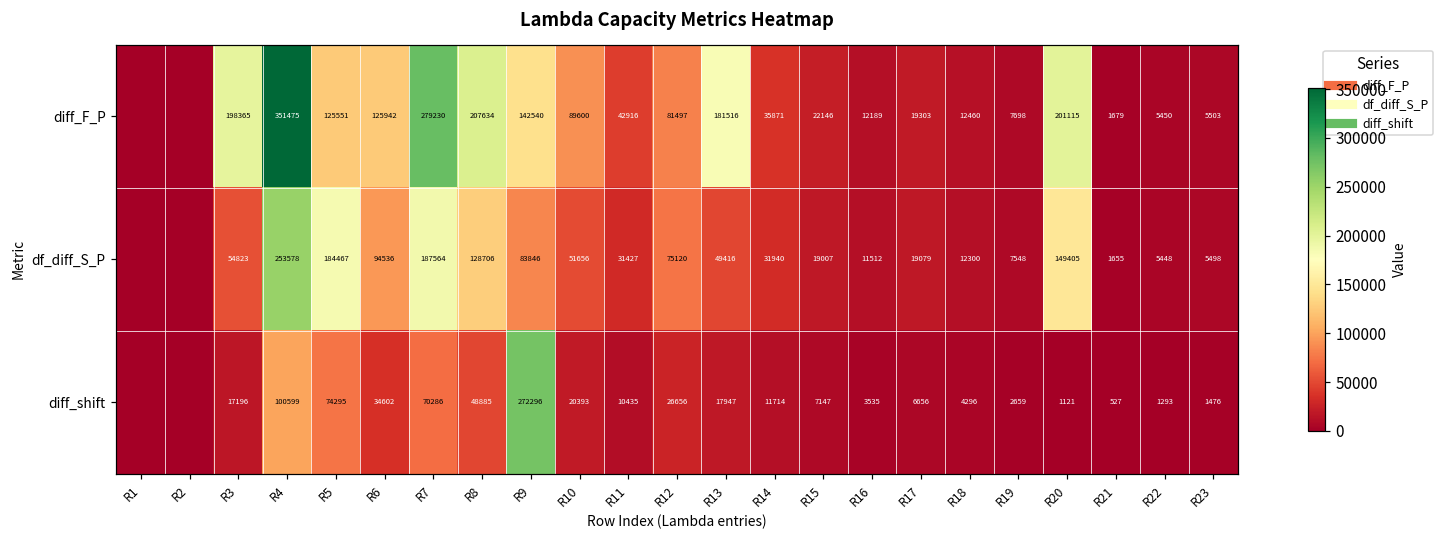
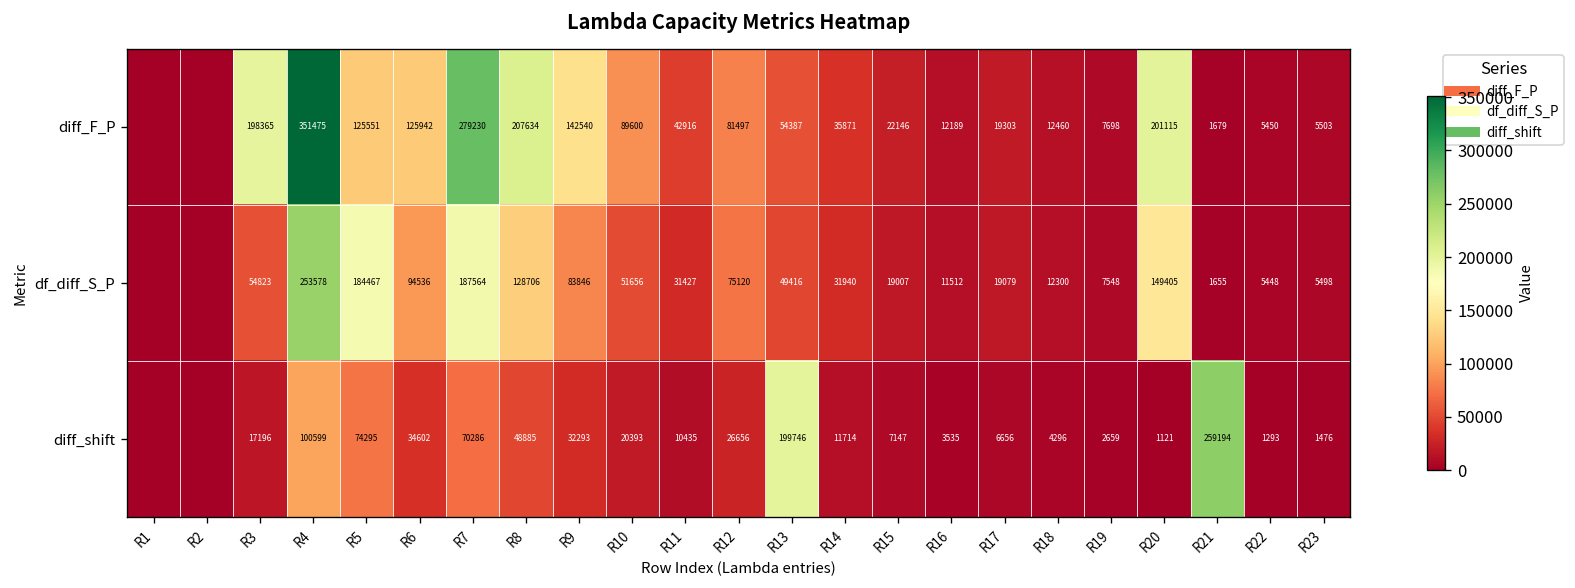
  {
    "diff_F_P": {
      "R3": 198365,
      "R4": 351475,
      "R5": 125551,
      "R6": 125942,
      "R7": 279230,
      "R8": 207634,
      "R9": 142540,
      "R10": 89600,
      "R11": 42916,
      "R12": 81497,
-     "R13": 181516,
+     "R13": 54387,
      "R14": 35871,
      "R15": 22146,
      "R16": 12189,
      "R17": 19303,
      "R18": 12460,
      "R19": 7698,
      "R20": 201115,
      "R21": 1679,
      "R22": 5450,
      "R23": 5503
    },
    "df_diff_S_P": {
      "R3": 54823,
      "R4": 253578,
      "R5": 184467,
      "R6": 94536,
      "R7": 187564,
      "R8": 128706,
      "R9": 83846,
      "R10": 51656,
      "R11": 31427,
      "R12": 75120,
      "R13": 49416,
      "R14": 31940,
      "R15": 19007,
      "R16": 11512,
      "R17": 19079,
      "R18": 12300,
      "R19": 7548,
      "R20": 149405,
      "R21": 1655,
      "R22": 5448,
      "R23": 5498
    },
    "diff_shift": {
      "R3": 17196,
      "R4": 100599,
      "R5": 74295,
      "R6": 34602,
      "R7": 70286,
      "R8": 48885,
-     "R9": 272296,
+     "R9": 32293,
      "R10": 20393,
      "R11": 10435,
      "R12": 26656,
-     "R13": 17947,
+     "R13": 199746,
      "R14": 11714,
      "R15": 7147,
      "R16": 3535,
      "R17": 6656,
      "R18": 4296,
      "R19": 2659,
      "R20": 1121,
-     "R21": 527,
+     "R21": 259194,
      "R22": 1293,
      "R23": 1476
    }
  }
